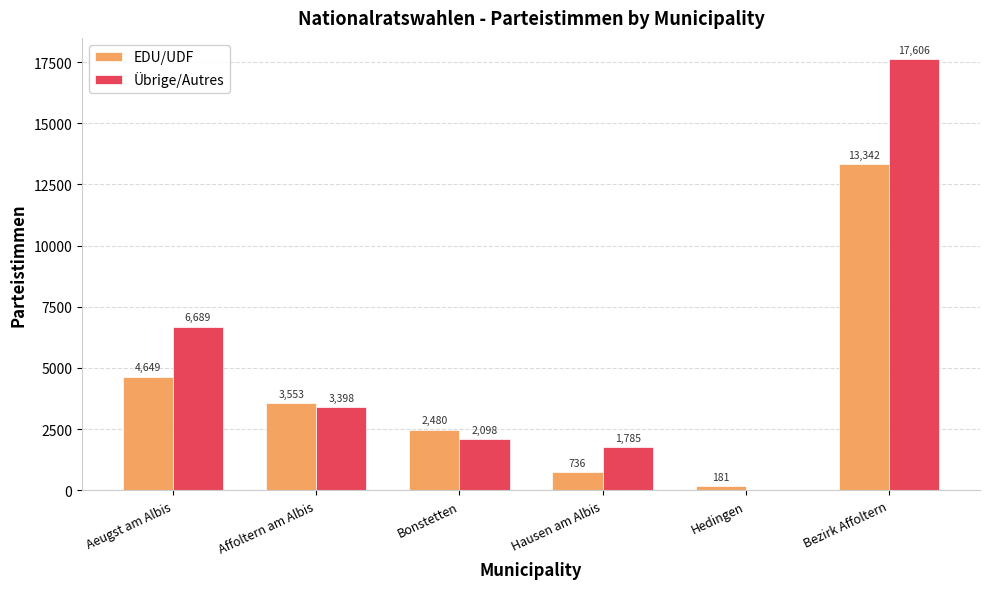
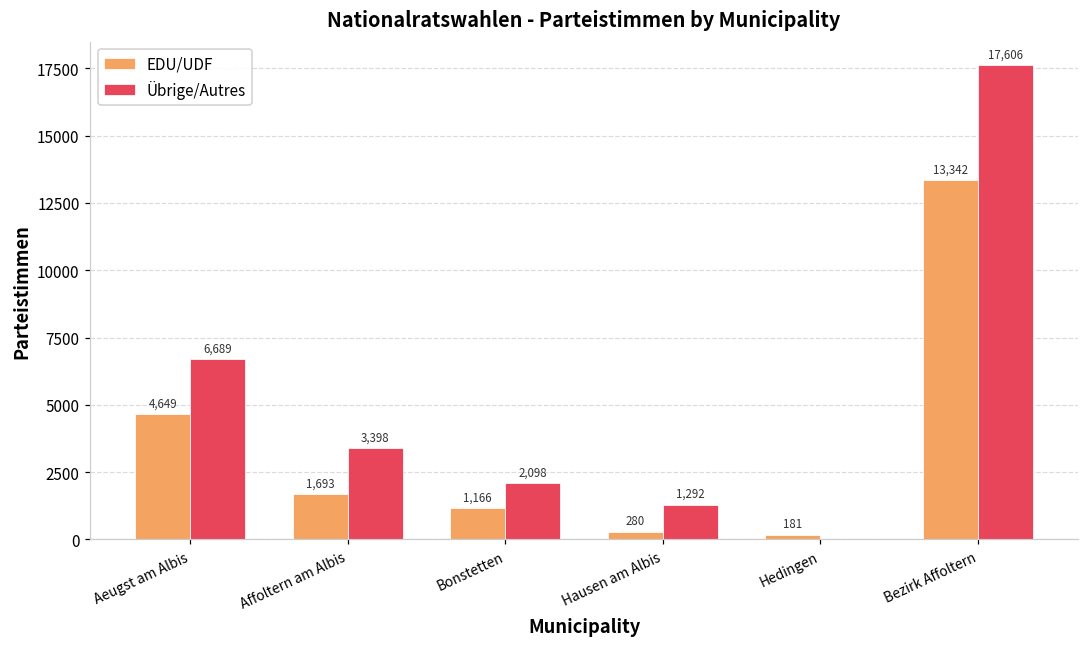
  {
    "EDU/UDF": {
      "Aeugst am Albis": "4,649",
-     "Affoltern am Albis": "3,553",
-     "Bonstetten": "2,480",
-     "Hausen am Albis": "736",
+     "Affoltern am Albis": "1,693",
+     "Bonstetten": "1,166",
+     "Hausen am Albis": "280",
      "Hedingen": "181",
      "Bezirk Affoltern": "13,342"
    },
    "Übrige/Autres": {
      "Aeugst am Albis": "6,689",
      "Affoltern am Albis": "3,398",
      "Bonstetten": "2,098",
-     "Hausen am Albis": "1,785",
+     "Hausen am Albis": "1,292",
      "Bezirk Affoltern": "17,606"
    }
  }
